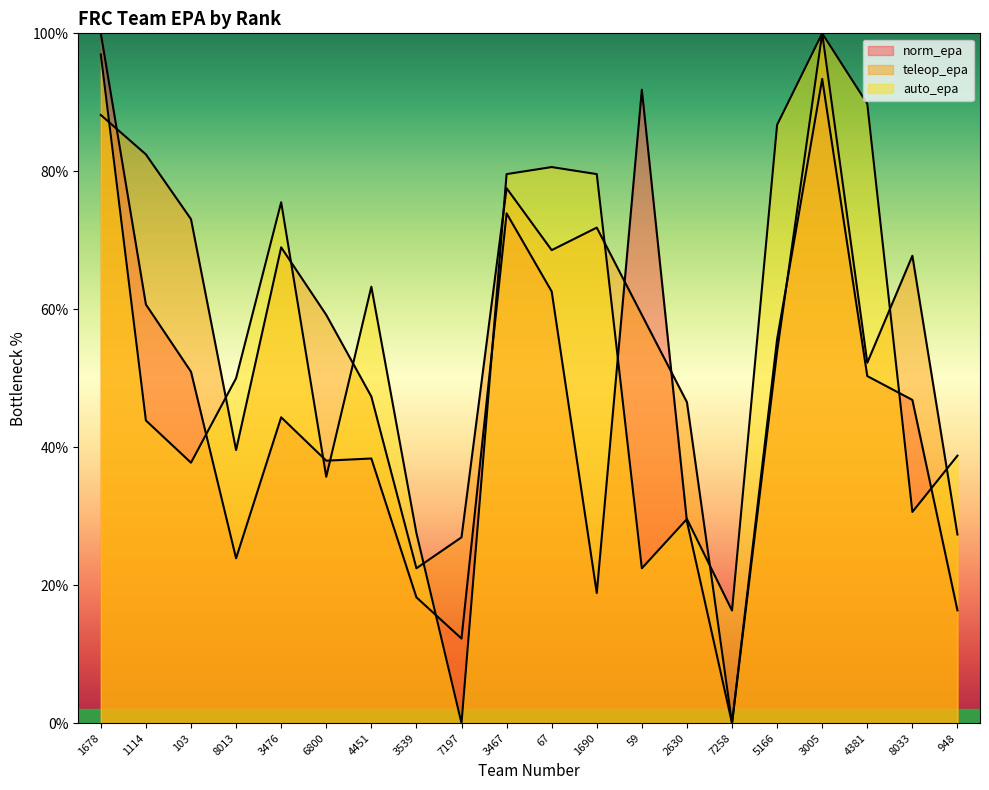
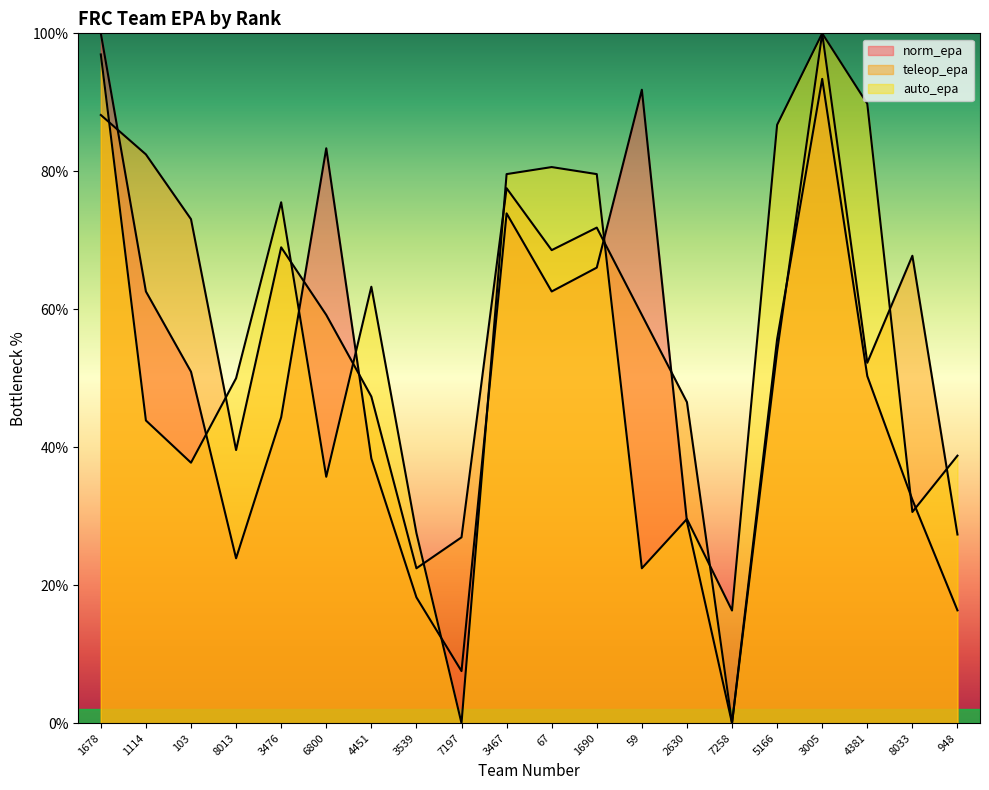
  {
    "norm_epa": {
      "1678": "100%",
-     "1114": "61%",
+     "1114": "63%",
      "103": "51%",
      "8013": "24%",
      "3476": "44%",
-     "6800": "38%",
+     "6800": "83%",
      "4451": "38%",
      "3539": "18%",
-     "7197": "12%",
+     "7197": "8%",
      "3467": "74%",
      "67": "63%",
-     "1690": "19%",
+     "1690": "66%",
      "59": "92%",
      "5166": "56%",
      "3005": "93%",
      "4381": "50%",
-     "8033": "47%",
+     "8033": "32%",
      "948": "16%"
    }
  }
